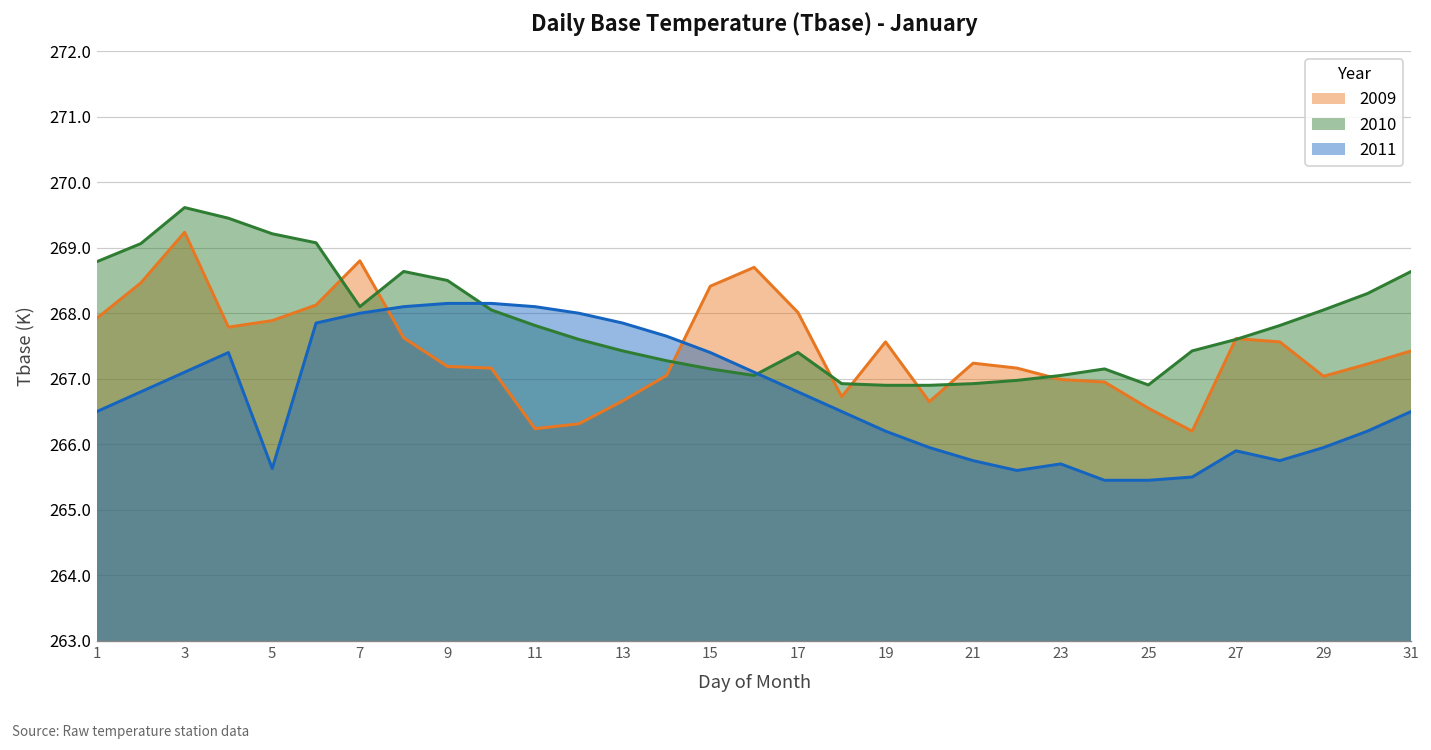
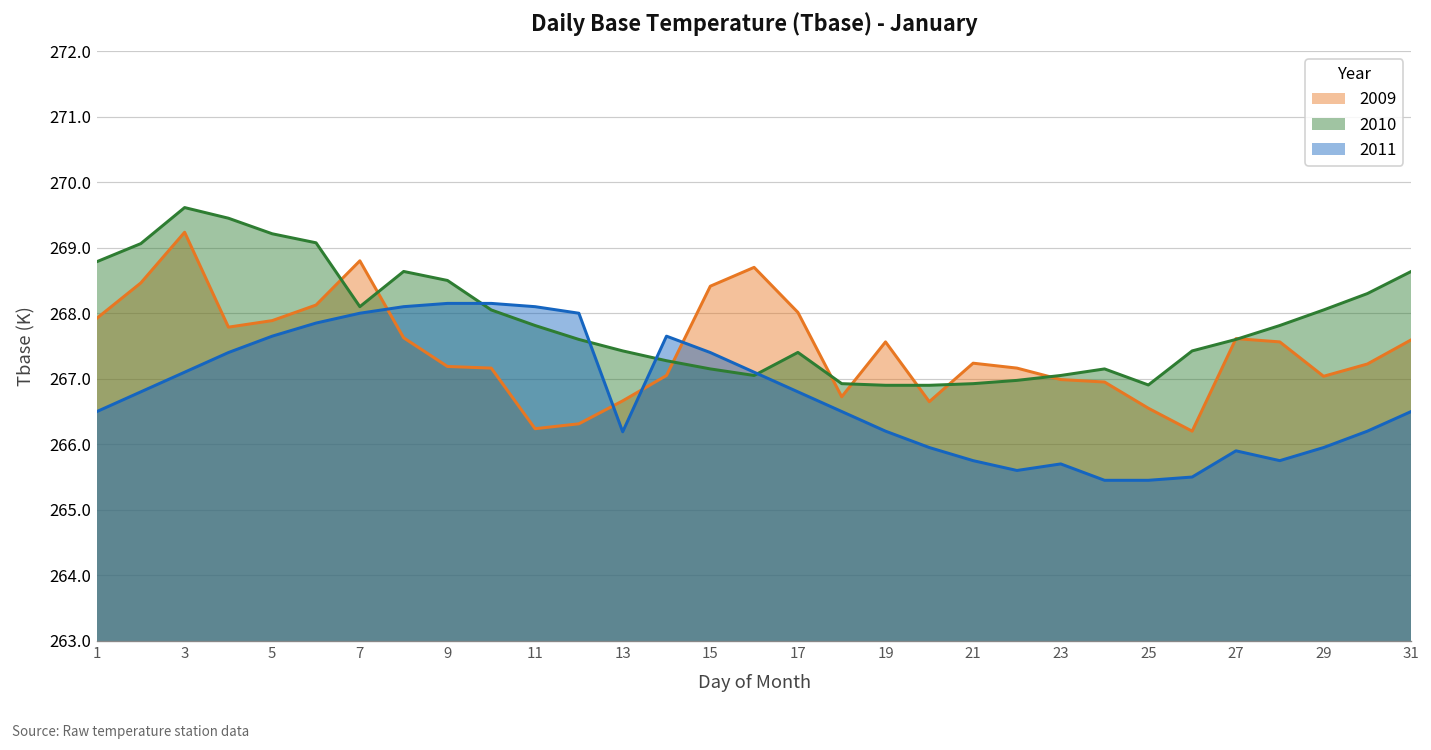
  {
    "2009": {
      "1": 267.9,
      "3": 269.2,
      "5": 267.9,
      "7": 268.8,
      "9": 267.2,
      "11": 266.2,
      "13": 266.7,
      "15": 268.4,
      "17": 268.0,
      "19": 267.6,
      "21": 267.2,
      "23": 267.0,
      "25": 266.6,
      "29": 267.0,
-     "31": 267.4
+     "31": 267.6
    },
    "2010": {
      "1": 268.8,
      "3": 269.6,
      "5": 269.2,
      "7": 268.1,
      "9": 268.5,
      "11": 267.8,
      "13": 267.4,
      "15": 267.2,
      "17": 267.4,
      "19": 266.9,
      "21": 266.9,
      "23": 267.1,
      "25": 266.9,
      "29": 268.1,
      "31": 268.6
    },
    "2011": {
      "1": 266.5,
      "3": 267.1,
-     "5": 265.6,
+     "5": 267.7,
      "7": 268.0,
      "9": 268.2,
      "11": 268.1,
-     "13": 267.9,
+     "13": 266.2,
      "15": 267.4,
      "17": 266.8,
      "19": 266.2,
      "21": 265.8,
      "23": 265.7,
      "25": 265.5,
      "27": 265.9,
      "29": 266.0,
      "31": 266.5
    }
  }
